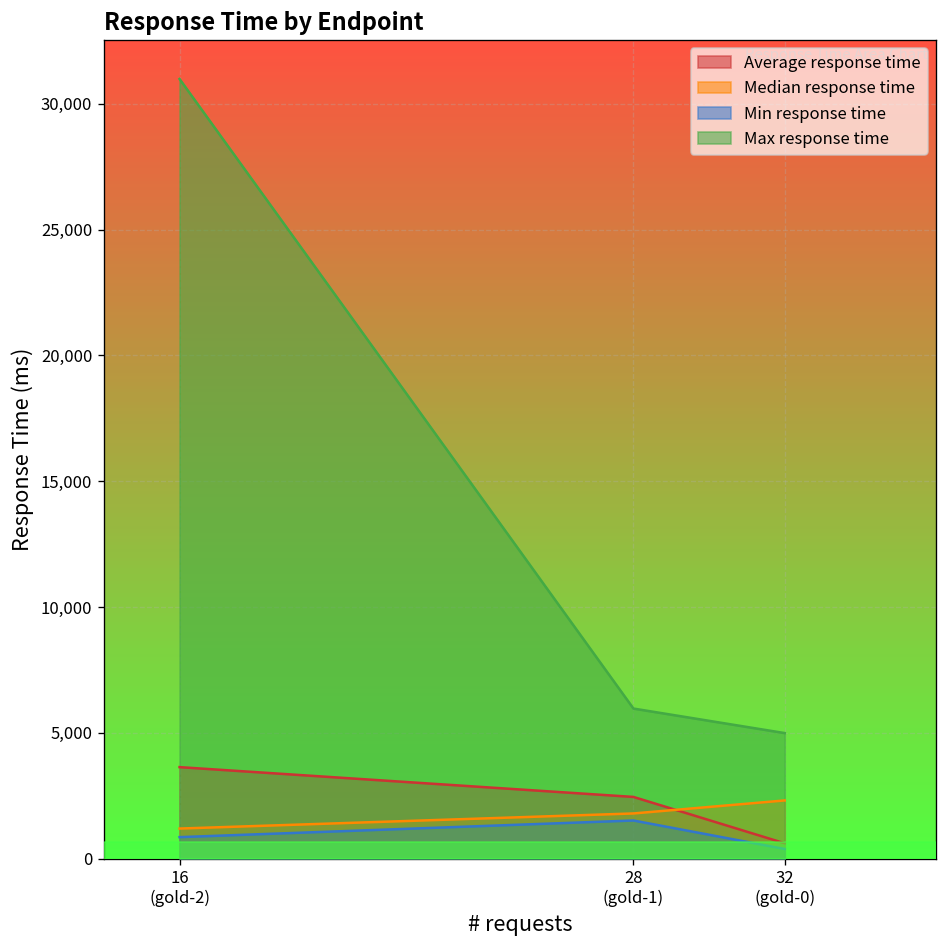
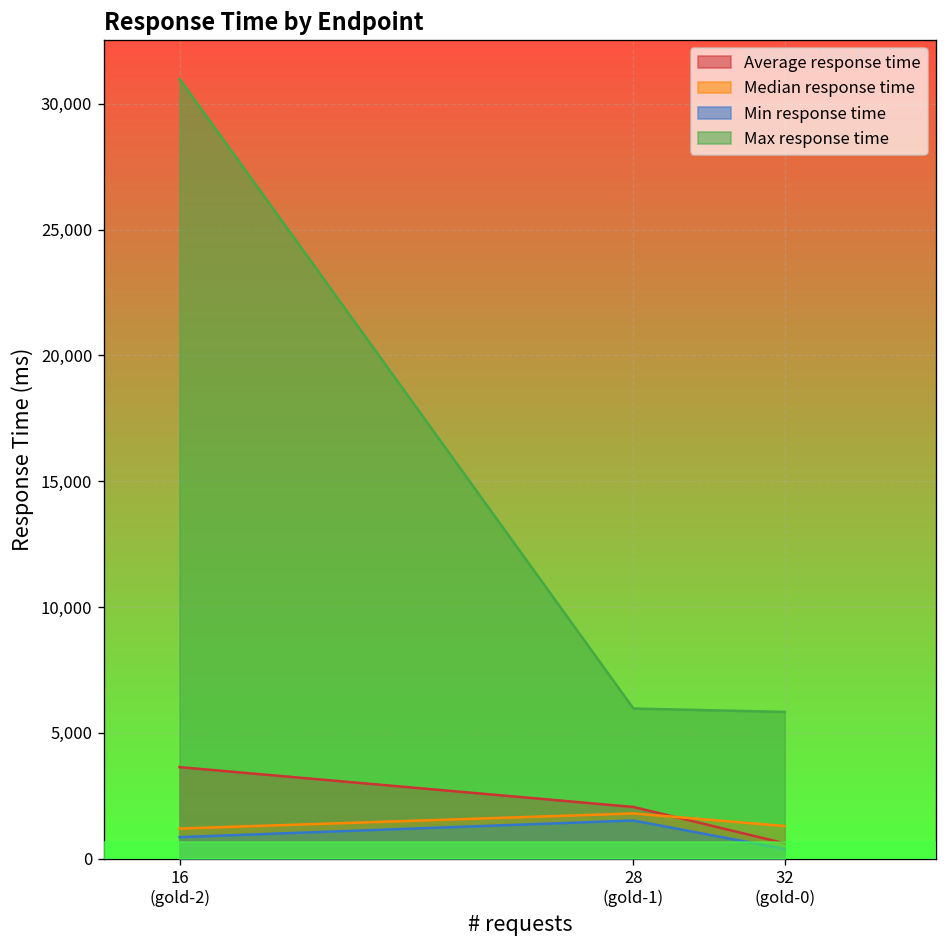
  {
    "Average response time": {
      "16 (gold-2)": "3,600",
-     "28 (gold-1)": "2,500"
+     "28 (gold-1)": "2,100"
    },
    "Median response time": {
      "16 (gold-2)": "1,200",
      "28 (gold-1)": "1,800",
-     "32 (gold-0)": "2,300"
+     "32 (gold-0)": "1,300"
    },
    "Min response time": {
      "16 (gold-2)": "900",
      "28 (gold-1)": "1,500"
    },
    "Max response time": {
      "16 (gold-2)": "31,000",
      "28 (gold-1)": "6,000",
-     "32 (gold-0)": "5,000"
+     "32 (gold-0)": "5,800"
    }
  }
